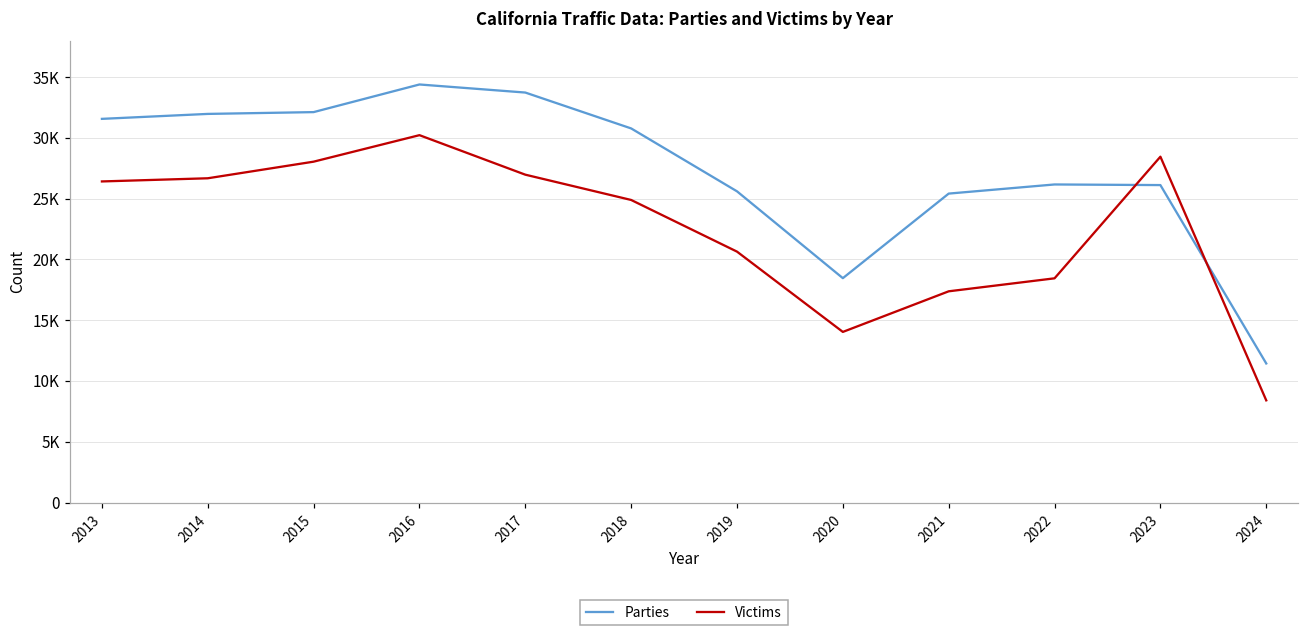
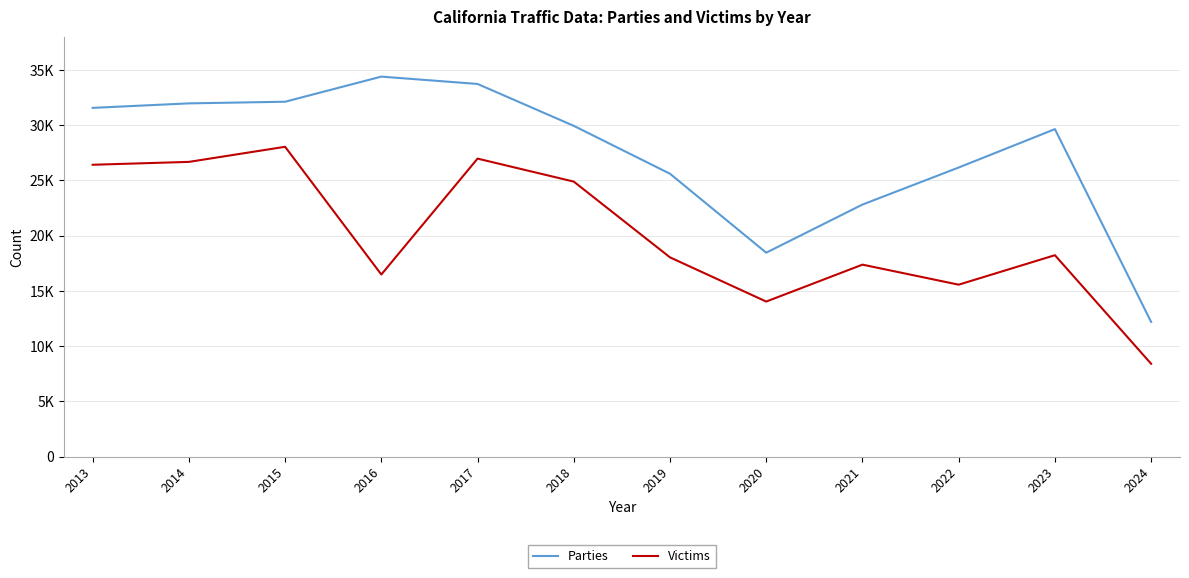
  {
    "Parties": {
      "2013": 31600,
      "2014": 32000,
      "2015": 32100,
      "2016": 34400,
      "2017": 33700,
-     "2018": 30800,
+     "2018": 29900,
      "2019": 25600,
      "2020": 18500,
-     "2021": 25400,
+     "2021": 22800,
      "2022": 26200,
-     "2023": 26100,
-     "2024": 11400
+     "2023": 29600,
+     "2024": 12200
    },
    "Victims": {
      "2013": 26400,
      "2014": 26700,
      "2015": 28000,
-     "2016": 30200,
+     "2016": 16500,
      "2017": 27000,
      "2018": 24900,
-     "2019": 20600,
+     "2019": 18000,
      "2020": 14000,
      "2021": 17400,
-     "2022": 18400,
-     "2023": 28400,
+     "2022": 15600,
+     "2023": 18200,
      "2024": 8400
    }
  }
